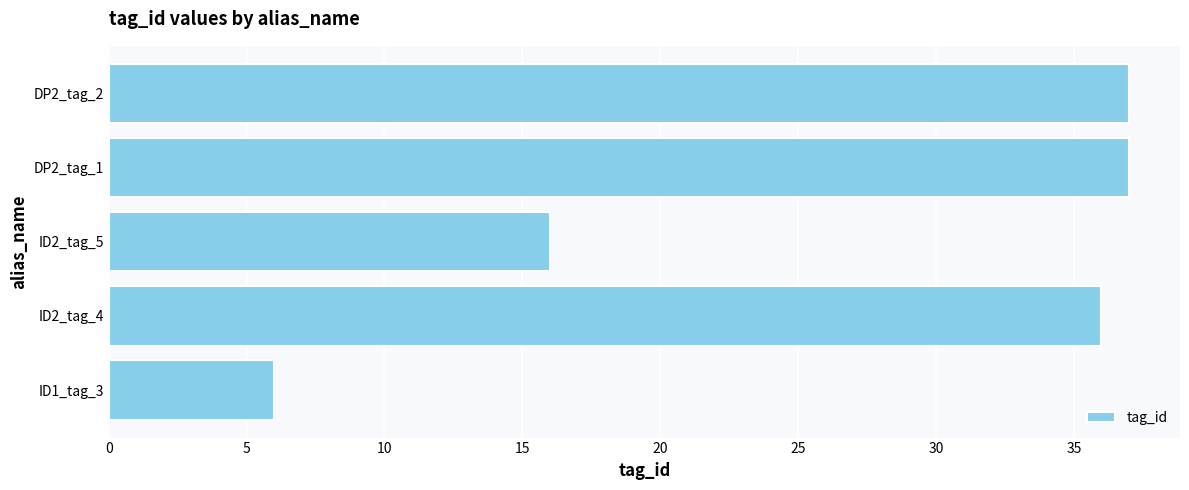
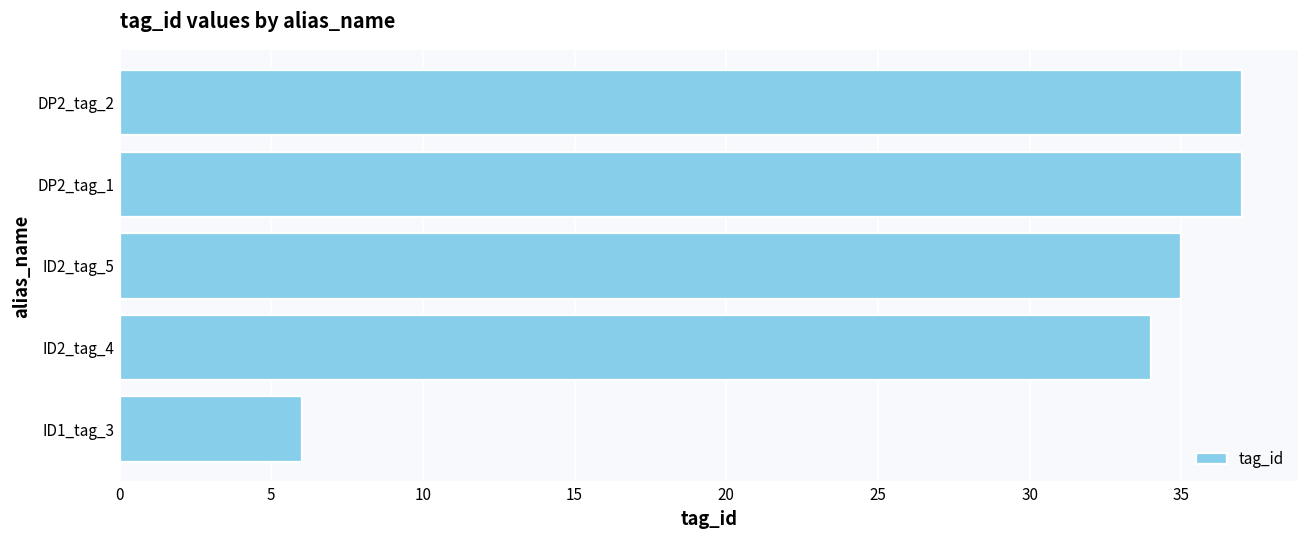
  {
    "DP2_tag_2": 37,
    "DP2_tag_1": 37,
-   "ID2_tag_5": 16,
-   "ID2_tag_4": 36,
+   "ID2_tag_5": 35,
+   "ID2_tag_4": 34,
    "ID1_tag_3": 6
  }
